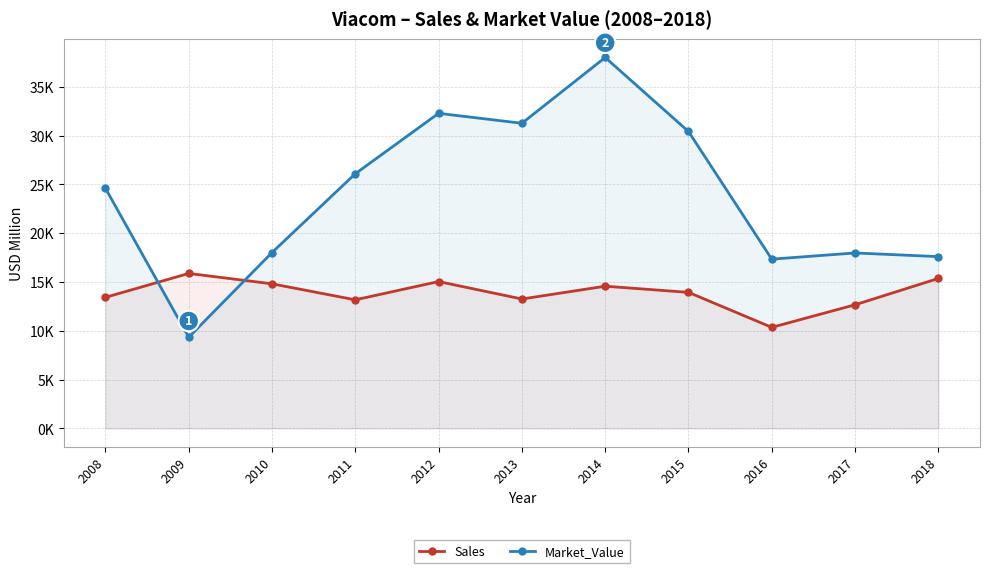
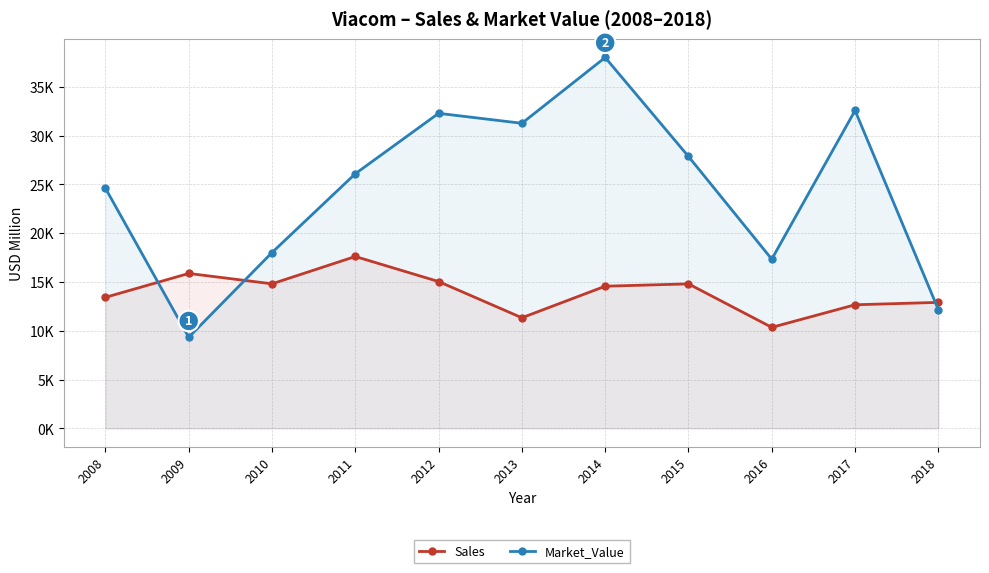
  {
    "Sales": {
      "2008": 13000,
      "2009": 16000,
      "2010": 15000,
-     "2011": 13000,
+     "2011": 18000,
      "2012": 15000,
-     "2013": 13000,
+     "2013": 11000,
      "2014": 15000,
-     "2015": 14000,
+     "2015": 15000,
      "2016": 10000,
      "2017": 13000,
-     "2018": 15000
+     "2018": 13000
    },
    "Market_Value": {
      "2008": 25000,
      "2010": 18000,
      "2011": 26000,
      "2012": 32000,
      "2013": 31000,
-     "2015": 30000,
+     "2015": 28000,
      "2016": 17000,
-     "2017": 18000,
-     "2018": 18000
+     "2017": 33000,
+     "2018": 12000
    }
  }
